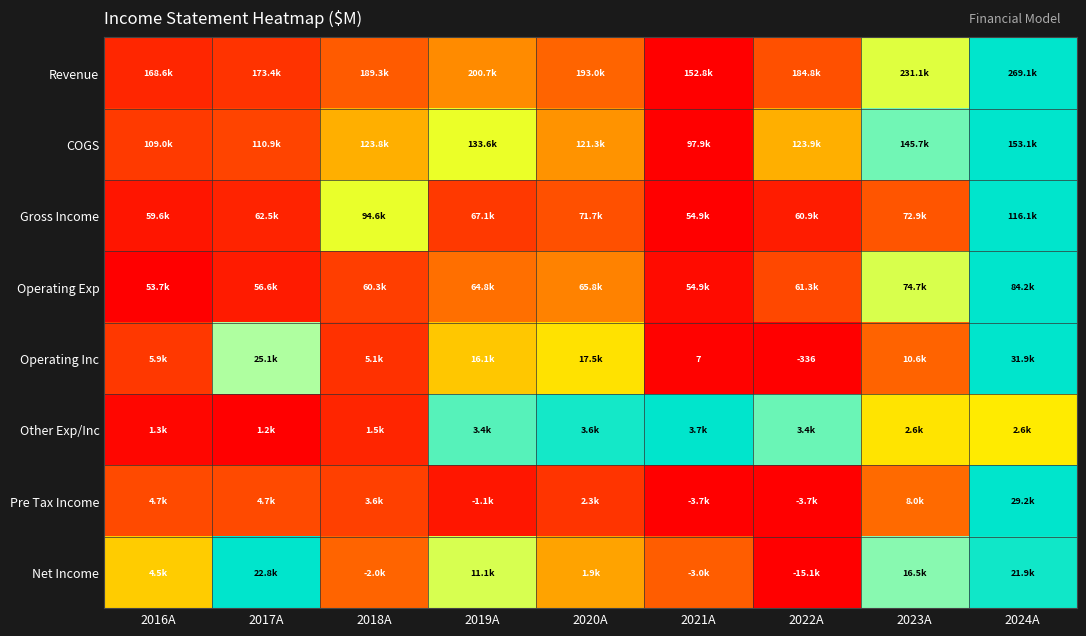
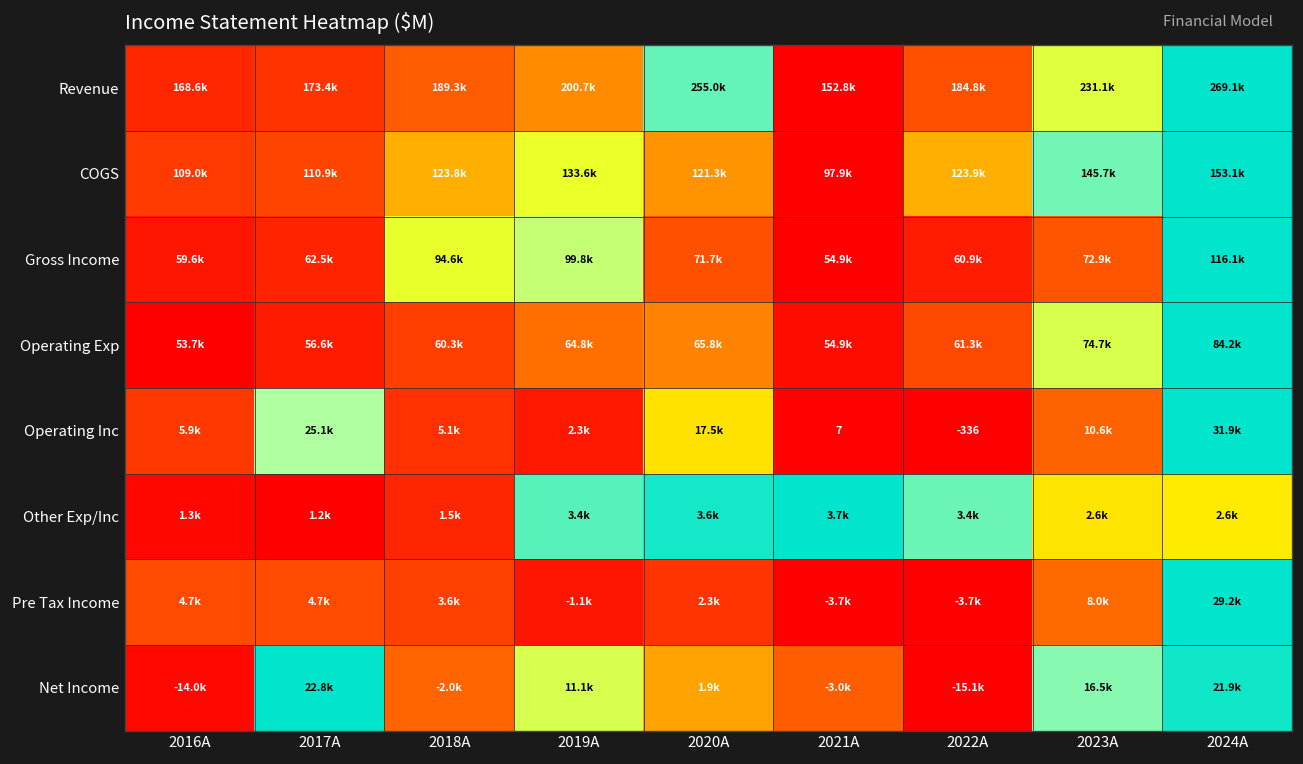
  {
    "Revenue": {
      "2016A": "168.6k",
      "2017A": "173.4k",
      "2018A": "189.3k",
      "2019A": "200.7k",
-     "2020A": "193.0k",
+     "2020A": "255.0k",
      "2021A": "152.8k",
      "2022A": "184.8k",
      "2023A": "231.1k",
      "2024A": "269.1k"
    },
    "COGS": {
      "2016A": "109.0k",
      "2017A": "110.9k",
      "2018A": "123.8k",
      "2019A": "133.6k",
      "2020A": "121.3k",
      "2021A": "97.9k",
      "2022A": "123.9k",
      "2023A": "145.7k",
      "2024A": "153.1k"
    },
    "Gross Income": {
      "2016A": "59.6k",
      "2017A": "62.5k",
      "2018A": "94.6k",
-     "2019A": "67.1k",
+     "2019A": "99.8k",
      "2020A": "71.7k",
      "2021A": "54.9k",
      "2022A": "60.9k",
      "2023A": "72.9k",
      "2024A": "116.1k"
    },
    "Operating Exp": {
      "2016A": "53.7k",
      "2017A": "56.6k",
      "2018A": "60.3k",
      "2019A": "64.8k",
      "2020A": "65.8k",
      "2021A": "54.9k",
      "2022A": "61.3k",
      "2023A": "74.7k",
      "2024A": "84.2k"
    },
    "Operating Inc": {
      "2016A": "5.9k",
      "2017A": "25.1k",
      "2018A": "5.1k",
-     "2019A": "16.1k",
+     "2019A": "2.3k",
      "2020A": "17.5k",
      "2021A": "7",
      "2022A": "-336",
      "2023A": "10.6k",
      "2024A": "31.9k"
    },
    "Other Exp/Inc": {
      "2016A": "1.3k",
      "2017A": "1.2k",
      "2018A": "1.5k",
      "2019A": "3.4k",
      "2020A": "3.6k",
      "2021A": "3.7k",
      "2022A": "3.4k",
      "2023A": "2.6k",
      "2024A": "2.6k"
    },
    "Pre Tax Income": {
      "2016A": "4.7k",
      "2017A": "4.7k",
      "2018A": "3.6k",
      "2019A": "-1.1k",
      "2020A": "2.3k",
      "2021A": "-3.7k",
      "2022A": "-3.7k",
      "2023A": "8.0k",
      "2024A": "29.2k"
    },
    "Net Income": {
-     "2016A": "4.5k",
+     "2016A": "-14.0k",
      "2017A": "22.8k",
      "2018A": "-2.0k",
      "2019A": "11.1k",
      "2020A": "1.9k",
      "2021A": "-3.0k",
      "2022A": "-15.1k",
      "2023A": "16.5k",
      "2024A": "21.9k"
    }
  }
